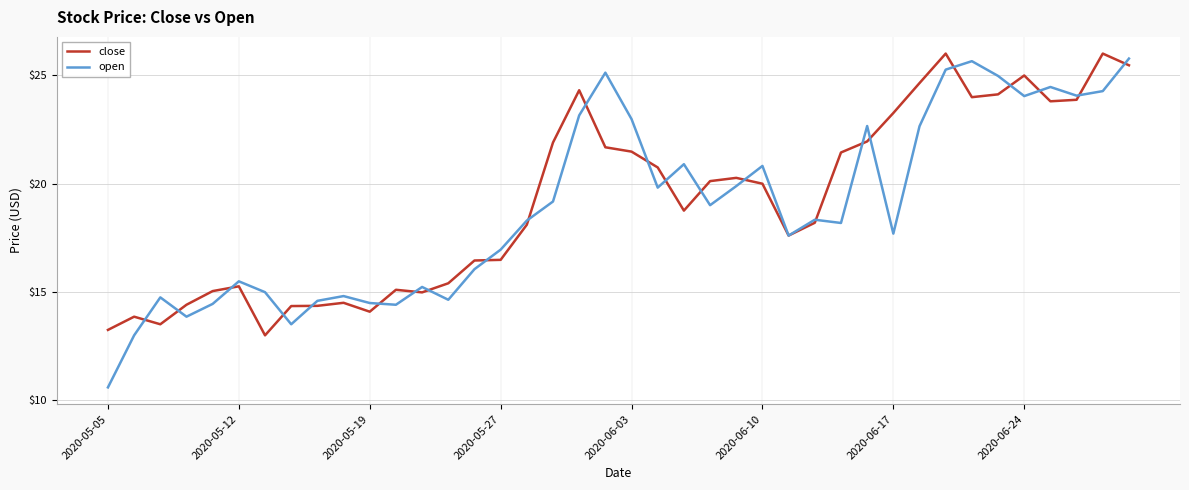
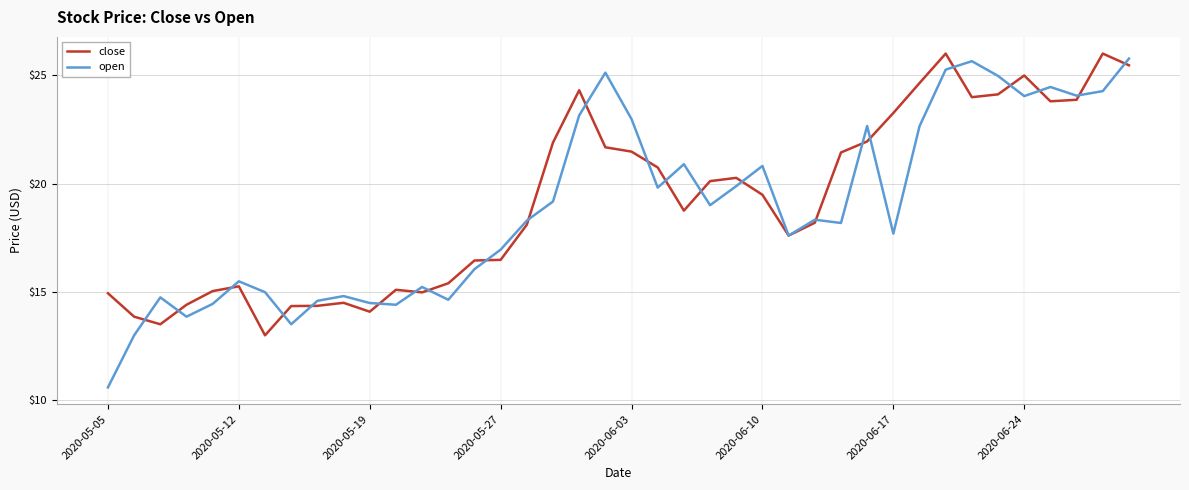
  {
    "close": {
-     "2020-05-05": "$13.3",
+     "2020-05-05": "$14.9",
      "2020-05-12": "$15.3",
      "2020-05-19": "$14.1",
      "2020-05-27": "$16.5",
      "2020-06-03": "$21.5",
-     "2020-06-10": "$20.0",
+     "2020-06-10": "$19.5",
      "2020-06-17": "$23.3",
      "2020-06-24": "$25.0"
    },
    "open": {
      "2020-05-05": "$10.6",
      "2020-05-12": "$15.5",
      "2020-05-19": "$14.5",
      "2020-05-27": "$17.0",
      "2020-06-03": "$23.0",
      "2020-06-10": "$20.8",
      "2020-06-17": "$17.7",
      "2020-06-24": "$24.0"
    }
  }
